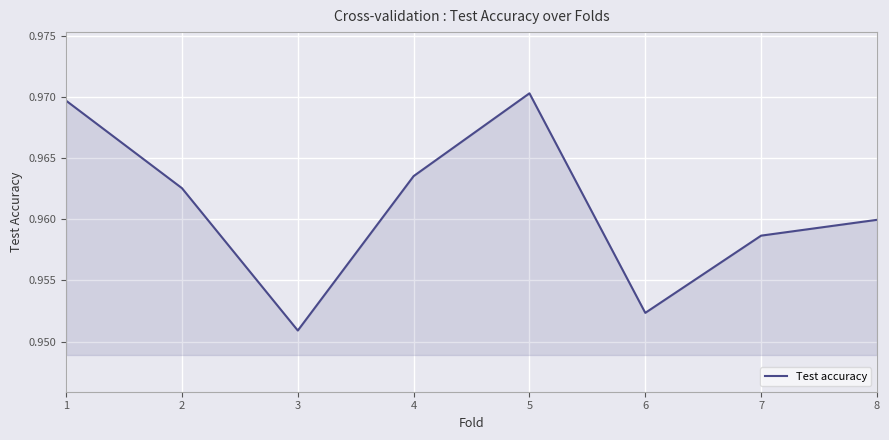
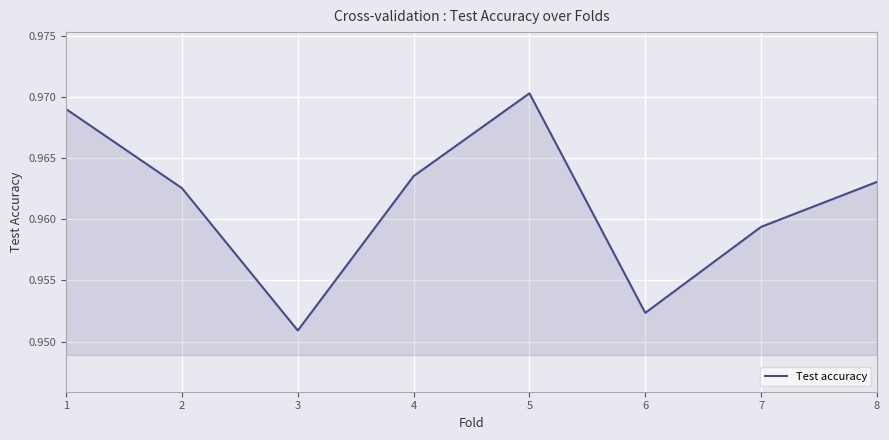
  {
-   "1": 0.9697,
+   "1": 0.9690,
    "2": 0.9625,
    "3": 0.9509,
    "4": 0.9635,
    "5": 0.9703,
    "6": 0.9523,
-   "7": 0.9587,
-   "8": 0.9599
+   "7": 0.9594,
+   "8": 0.9630
  }
